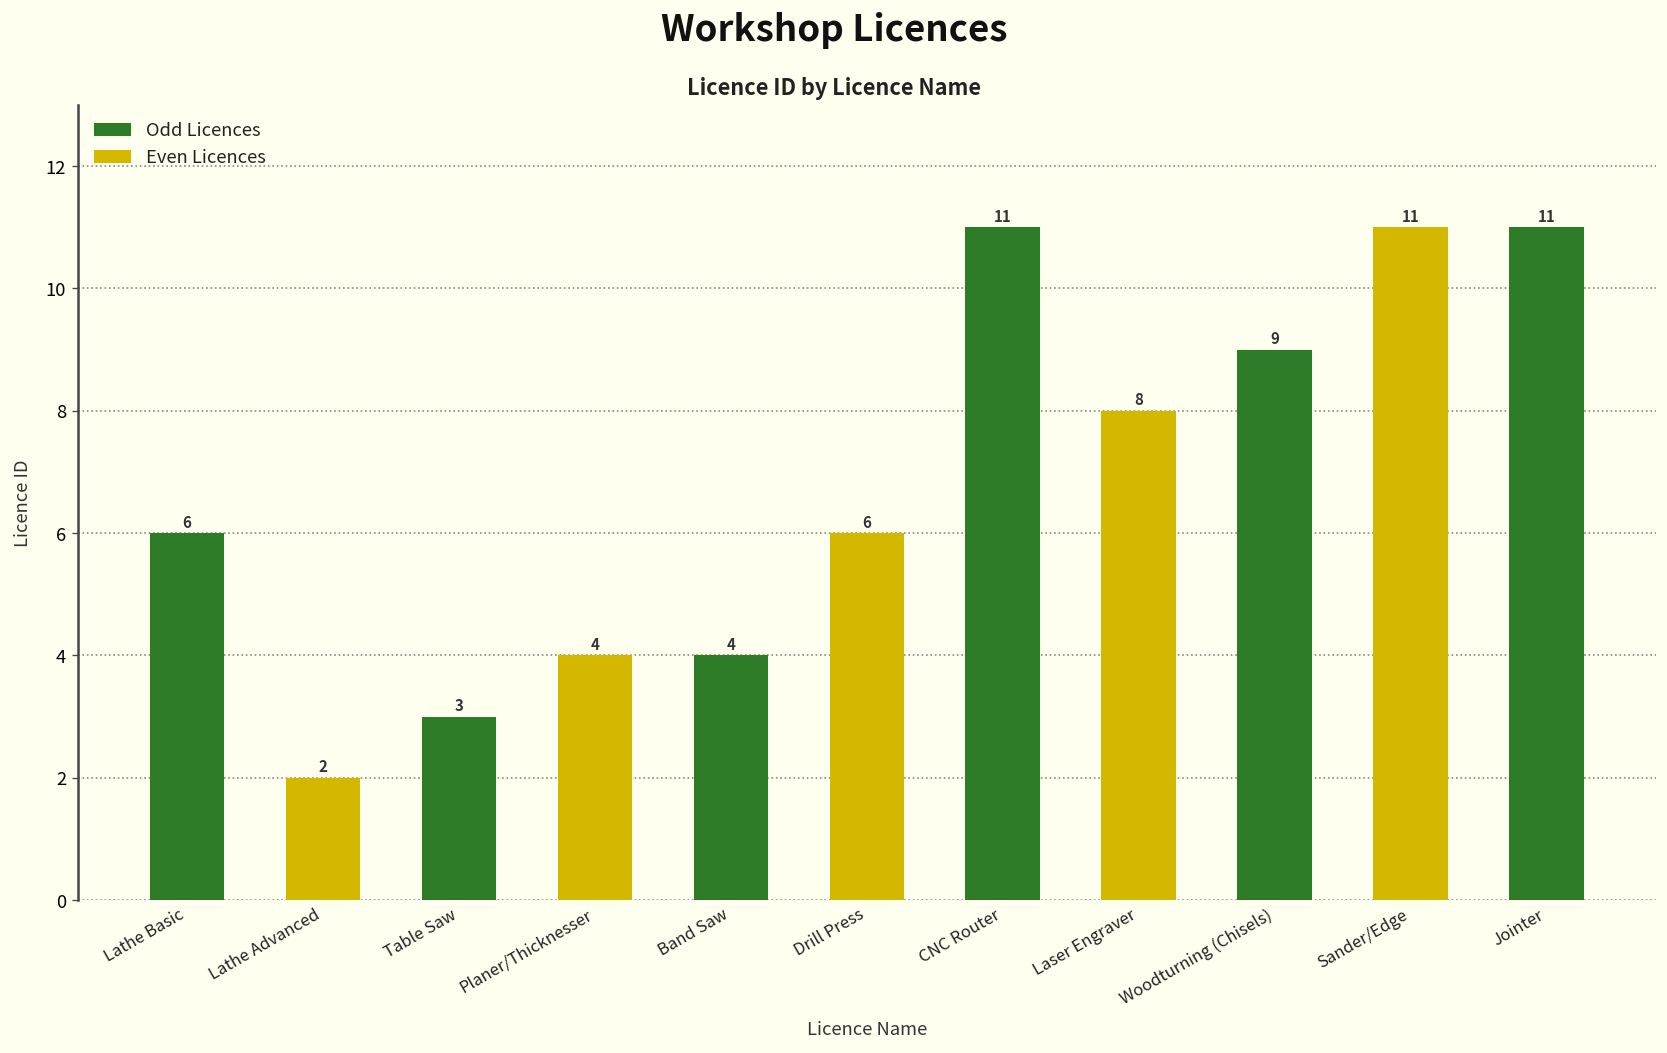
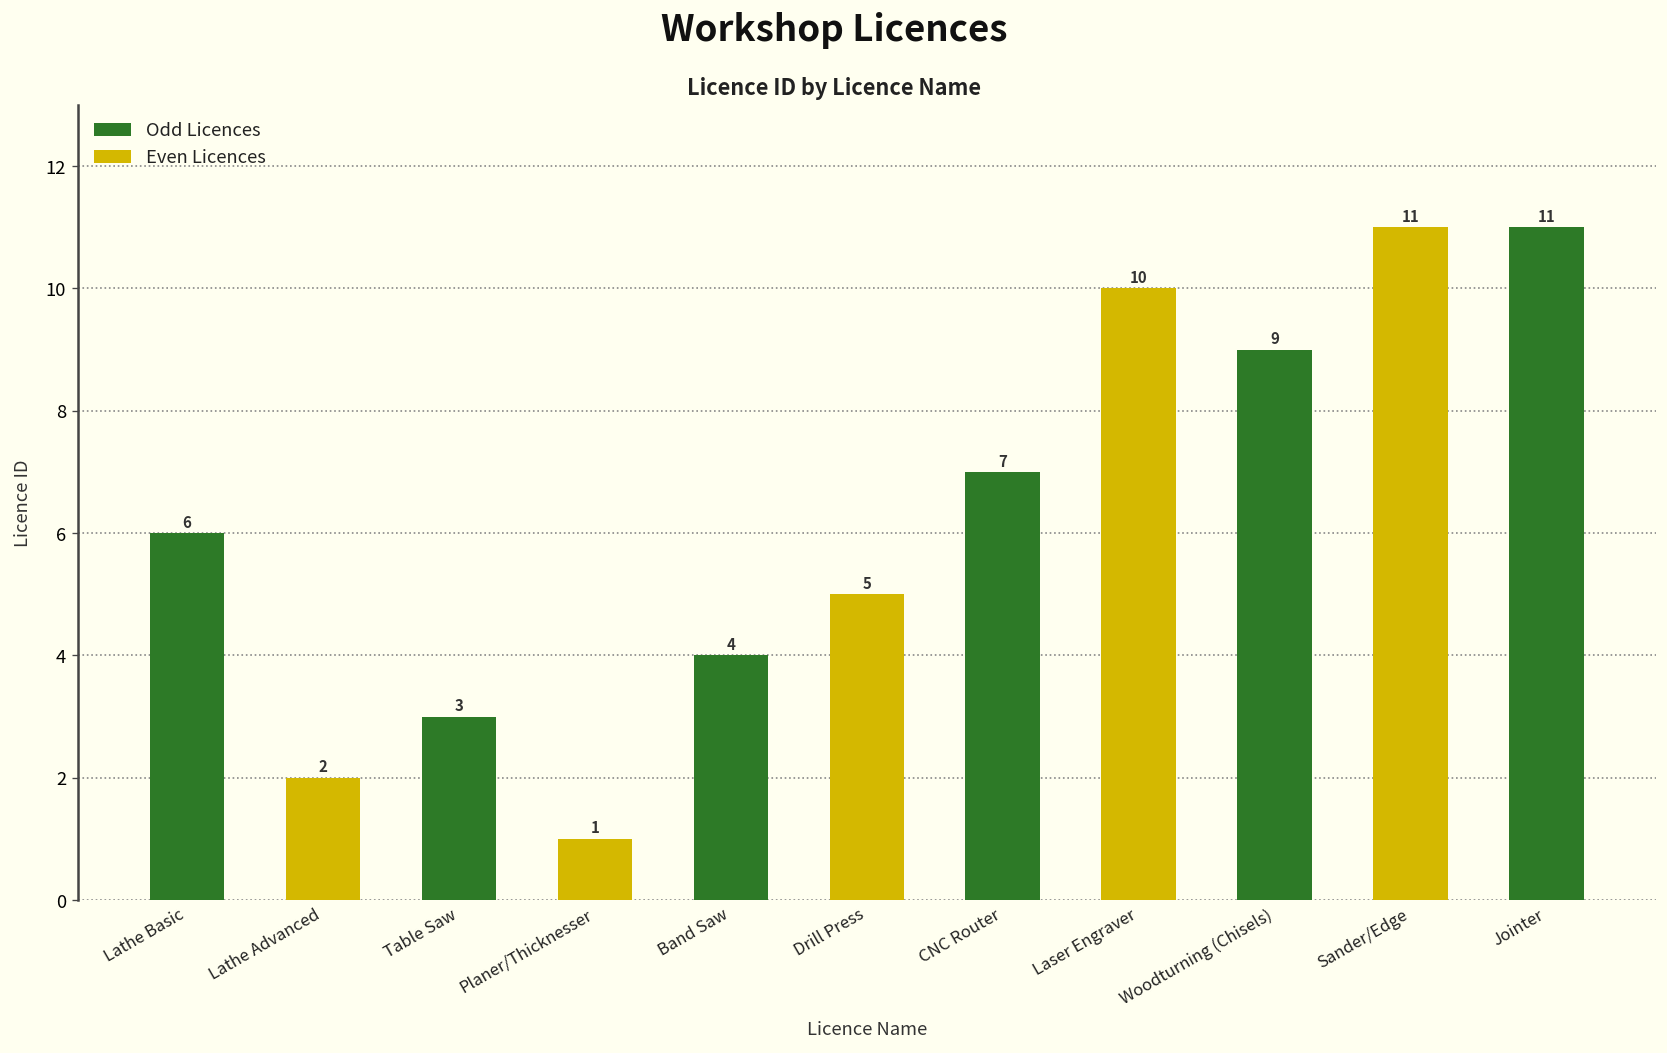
  {
    "Lathe Basic": 6,
    "Lathe Advanced": 2,
    "Table Saw": 3,
-   "Planer/Thicknesser": 4,
+   "Planer/Thicknesser": 1,
    "Band Saw": 4,
-   "Drill Press": 6,
-   "CNC Router": 11,
-   "Laser Engraver": 8,
+   "Drill Press": 5,
+   "CNC Router": 7,
+   "Laser Engraver": 10,
    "Woodturning (Chisels)": 9,
    "Sander/Edge": 11,
    "Jointer": 11
  }
